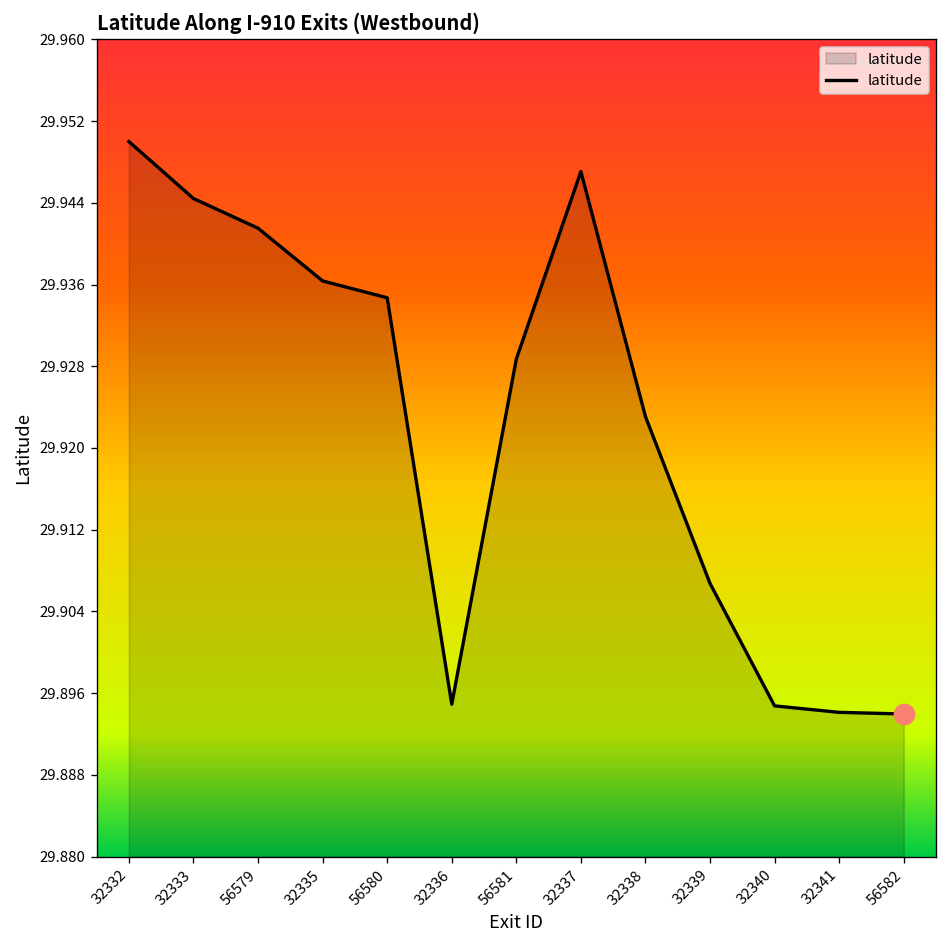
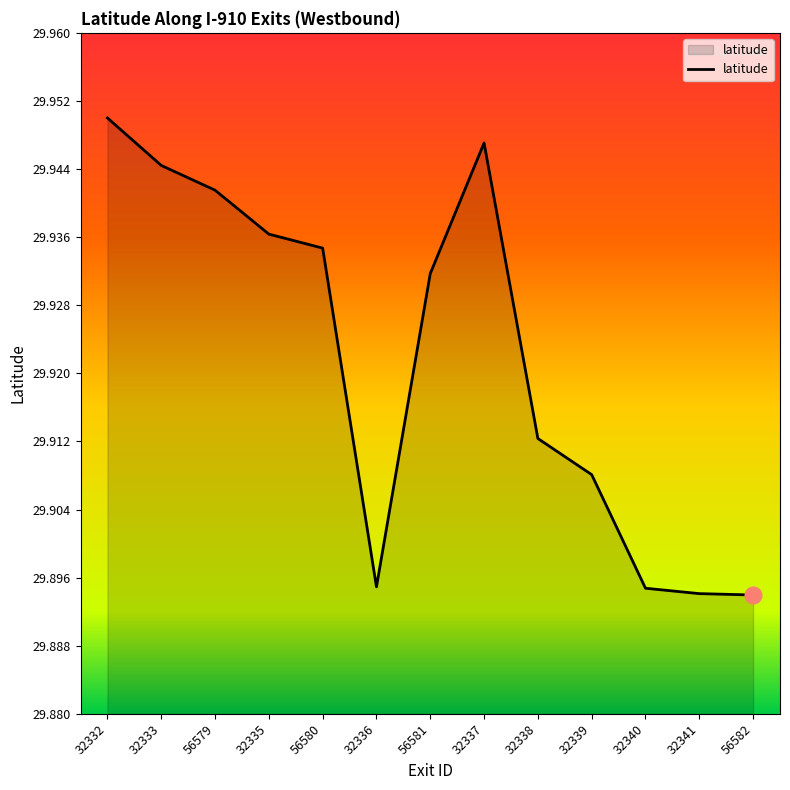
  {
    "latitude": {
      "32332": 29.950,
      "32333": 29.944,
      "56579": 29.942,
      "32335": 29.936,
      "56580": 29.935,
      "32336": 29.895,
-     "56581": 29.929,
+     "56581": 29.932,
      "32337": 29.947,
-     "32338": 29.923,
-     "32339": 29.907,
+     "32338": 29.912,
+     "32339": 29.908,
      "32340": 29.895,
      "32341": 29.894
    }
  }
